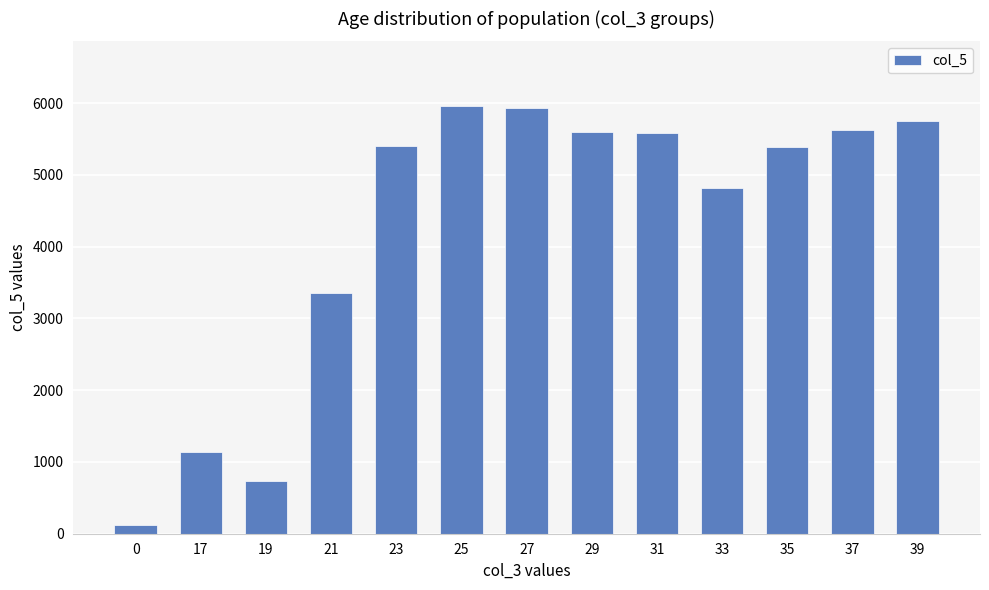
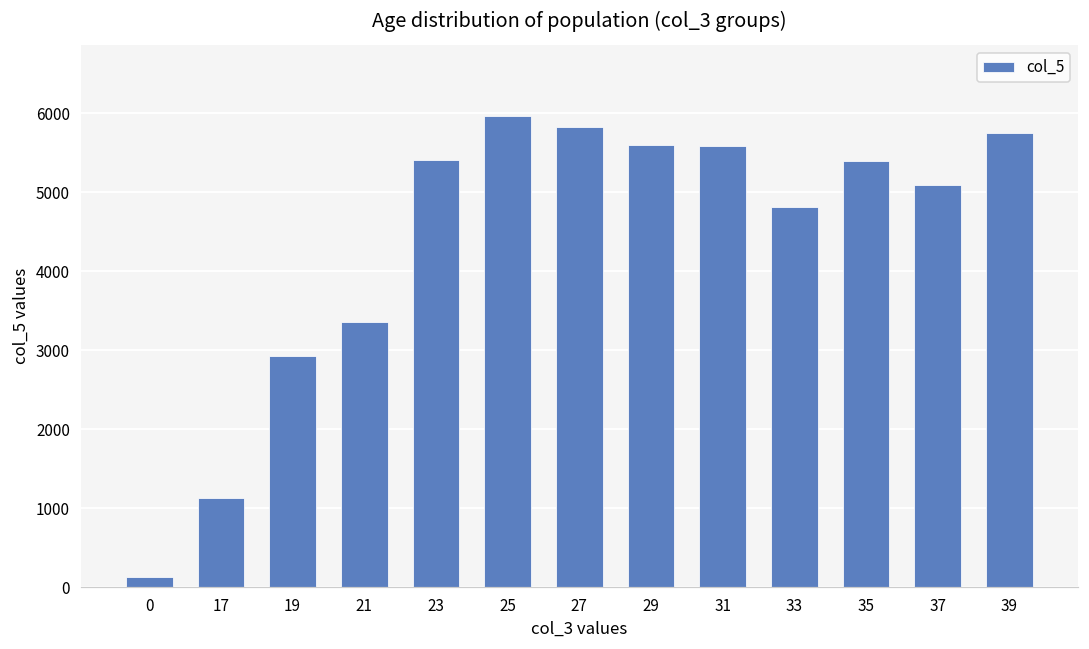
  {
    "0": 100,
    "17": 1100,
-   "19": 700,
+   "19": 2900,
    "21": 3400,
    "23": 5400,
    "25": 6000,
-   "27": 5900,
+   "27": 5800,
    "29": 5600,
    "31": 5600,
    "33": 4800,
    "35": 5400,
-   "37": 5600,
+   "37": 5100,
    "39": 5700
  }
